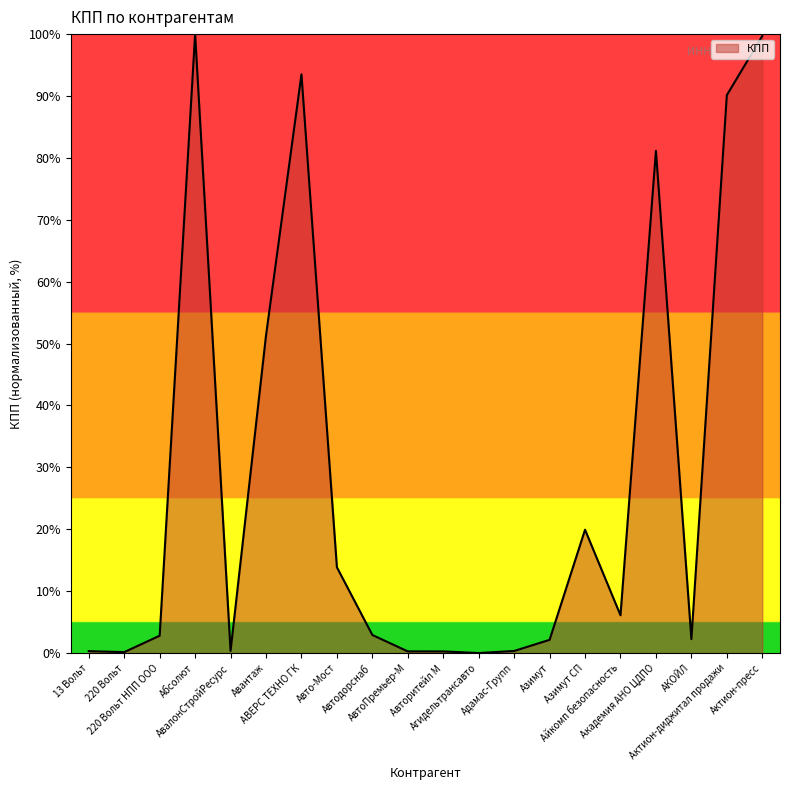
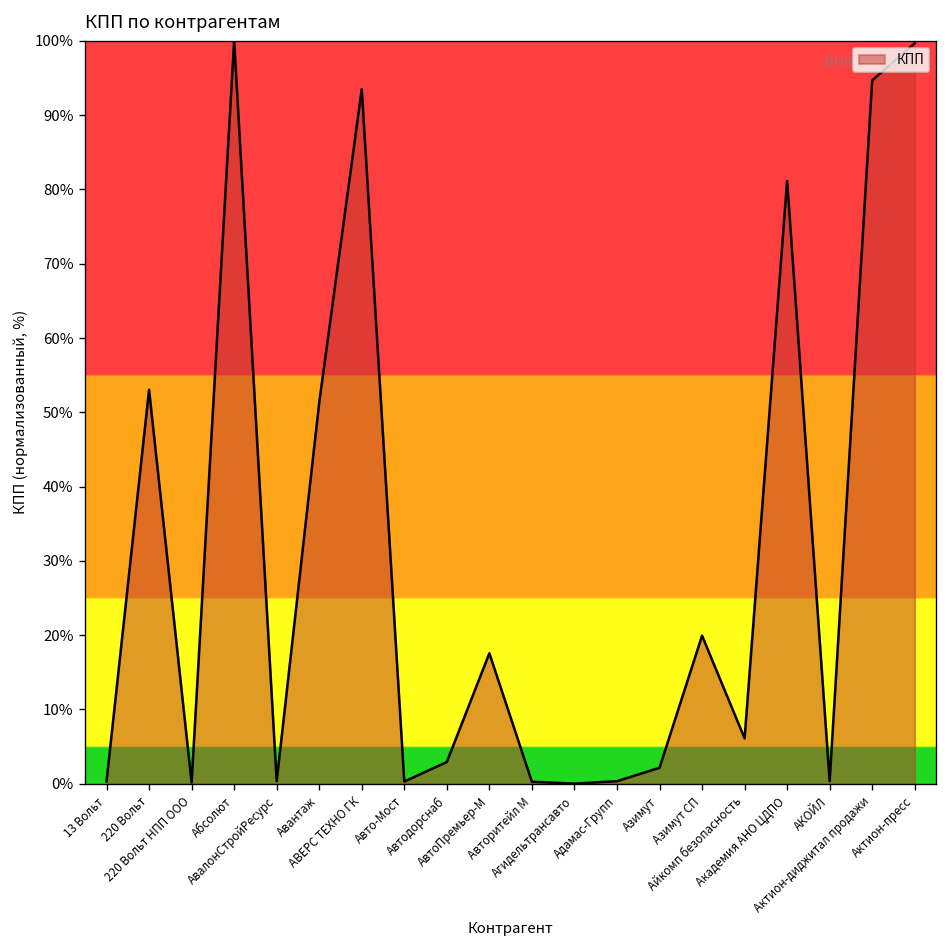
  {
    "13 Вольт": "0%",
-   "220 Вольт": "0%",
-   "220 Вольт НПП ООО": "3%",
+   "220 Вольт": "53%",
+   "220 Вольт НПП ООО": "0%",
    "Абсолют": "100%",
    "АвалонСтройРесурс": "0%",
    "Авантаж": "51%",
    "АВЕРС ТЕХНО ГК": "93%",
-   "Авто-Мост": "14%",
+   "Авто-Мост": "0%",
    "Автодорснаб": "3%",
-   "АвтоПремьер-М": "0%",
+   "АвтоПремьер-М": "18%",
    "Авторитейл М": "0%",
    "Агидельтрансавто": "0%",
    "Адамас-Групп": "0%",
    "Азимут": "2%",
    "Азимут СП": "20%",
    "Айкомп безопасность": "6%",
    "Академия АНО ЦДПО": "81%",
-   "АКОЙЛ": "2%",
-   "Актион-диджитал продажи": "90%",
+   "АКОЙЛ": "0%",
+   "Актион-диджитал продажи": "95%",
    "Актион-пресс": "100%"
  }
